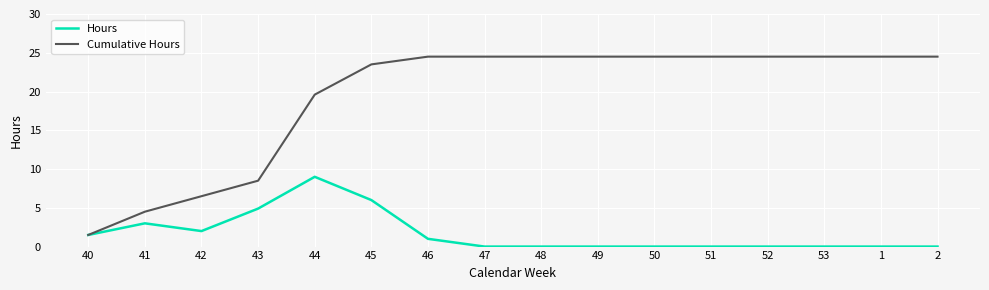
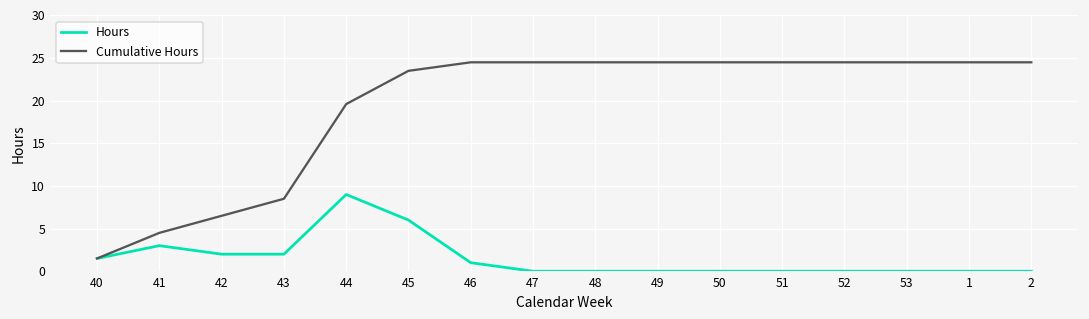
  {
    "Hours": {
      "41": 3,
      "42": 2,
-     "43": 5,
+     "43": 2,
      "44": 9,
      "45": 6,
      "46": 1,
      "47": 0,
      "48": 0,
      "49": 0,
      "50": 0,
      "51": 0,
      "52": 0,
      "53": 0,
      "1": 0,
      "2": 0
    },
    "Cumulative Hours": {
      "41": 5,
      "42": 7,
      "43": 9,
      "44": 20,
      "45": 24,
      "46": 25,
      "47": 25,
      "48": 25,
      "49": 25,
      "50": 25,
      "51": 25,
      "52": 25,
      "53": 25,
      "1": 25,
      "2": 25
    }
  }
